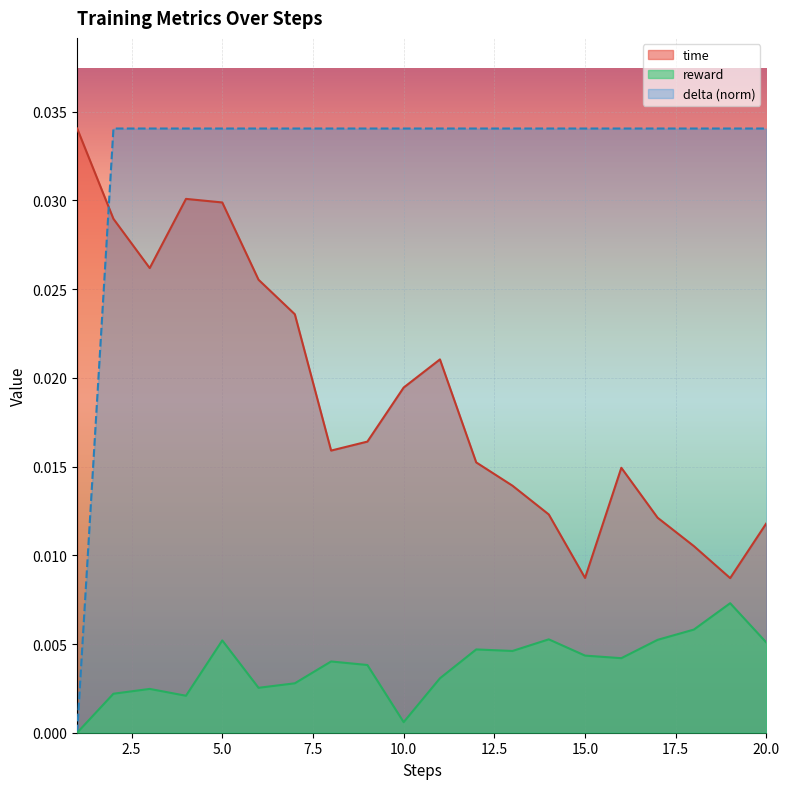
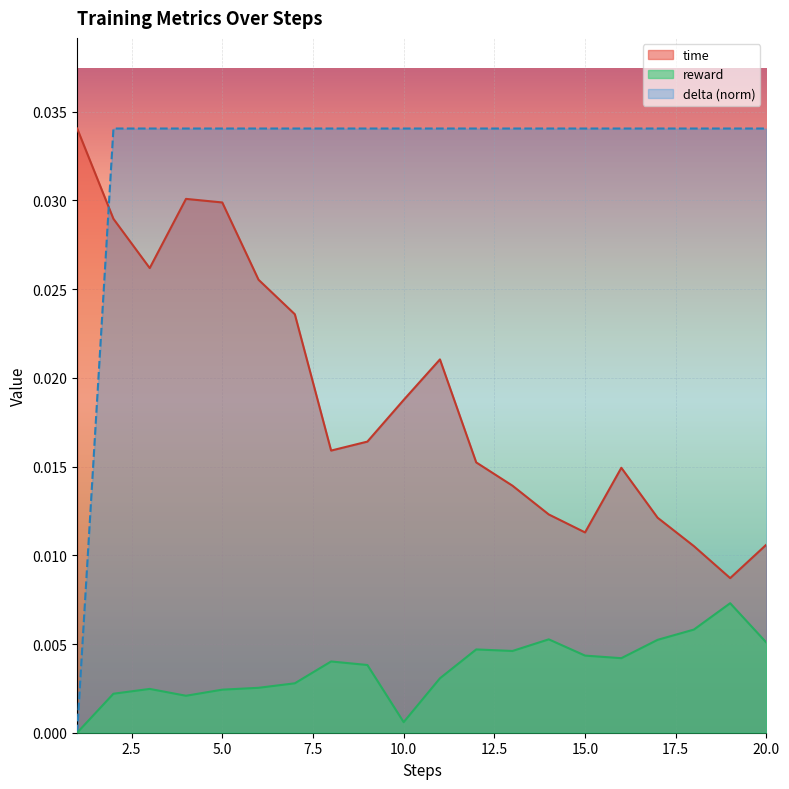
  {
    "time": {
      "5.0": 0.0299,
-     "10.0": 0.0195,
-     "15.0": 0.0087,
-     "20.0": 0.0118
+     "10.0": 0.0188,
+     "15.0": 0.0113,
+     "20.0": 0.0106
    },
    "reward": {
-     "5.0": 0.0052,
+     "5.0": 0.0024,
      "10.0": 0.0006,
      "15.0": 0.0043,
      "20.0": 0.0051
    },
    "delta (norm)": {
      "5.0": 0.0341,
      "10.0": 0.0341,
      "15.0": 0.0341,
      "20.0": 0.0341
    }
  }
